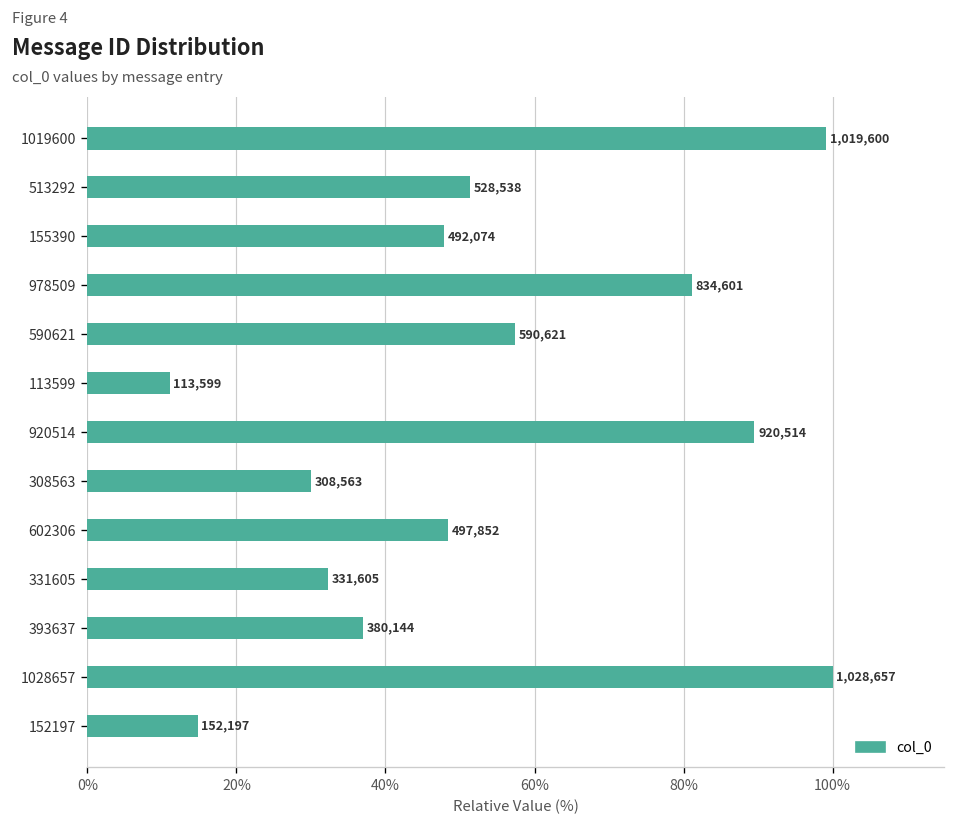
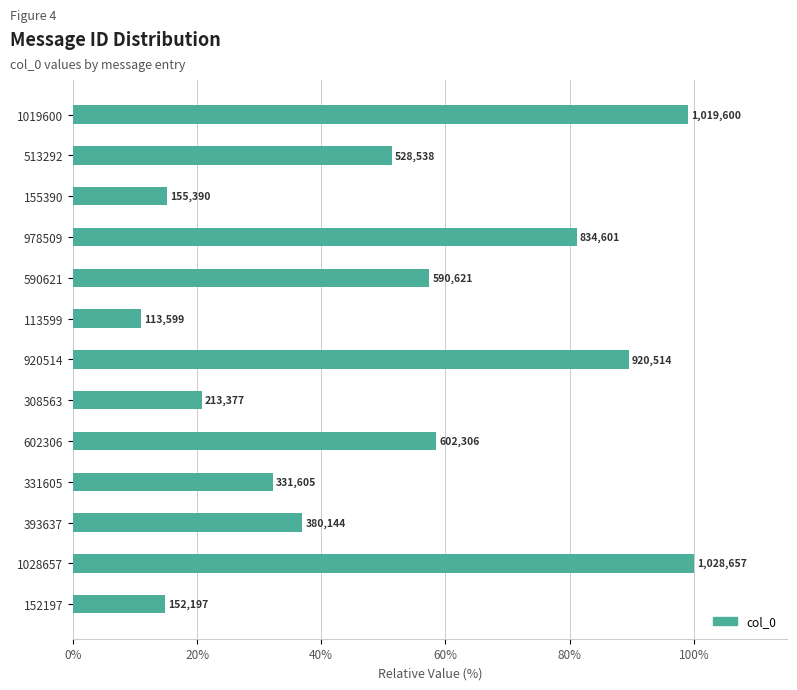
  {
-   "155390": "492,074",
-   "308563": "308,563",
-   "602306": "497,852"
+   "155390": "155,390",
+   "308563": "213,377",
+   "602306": "602,306"
  }
